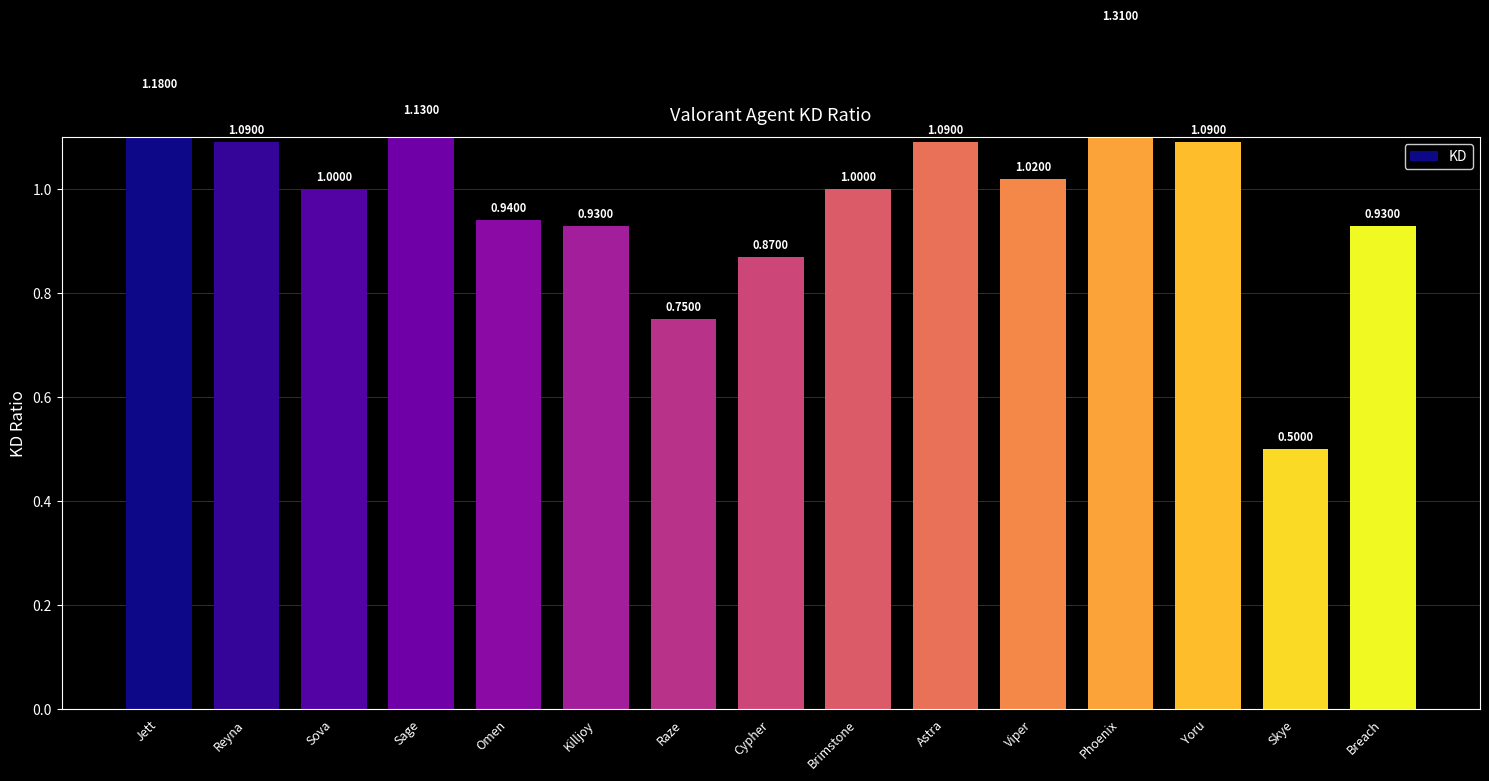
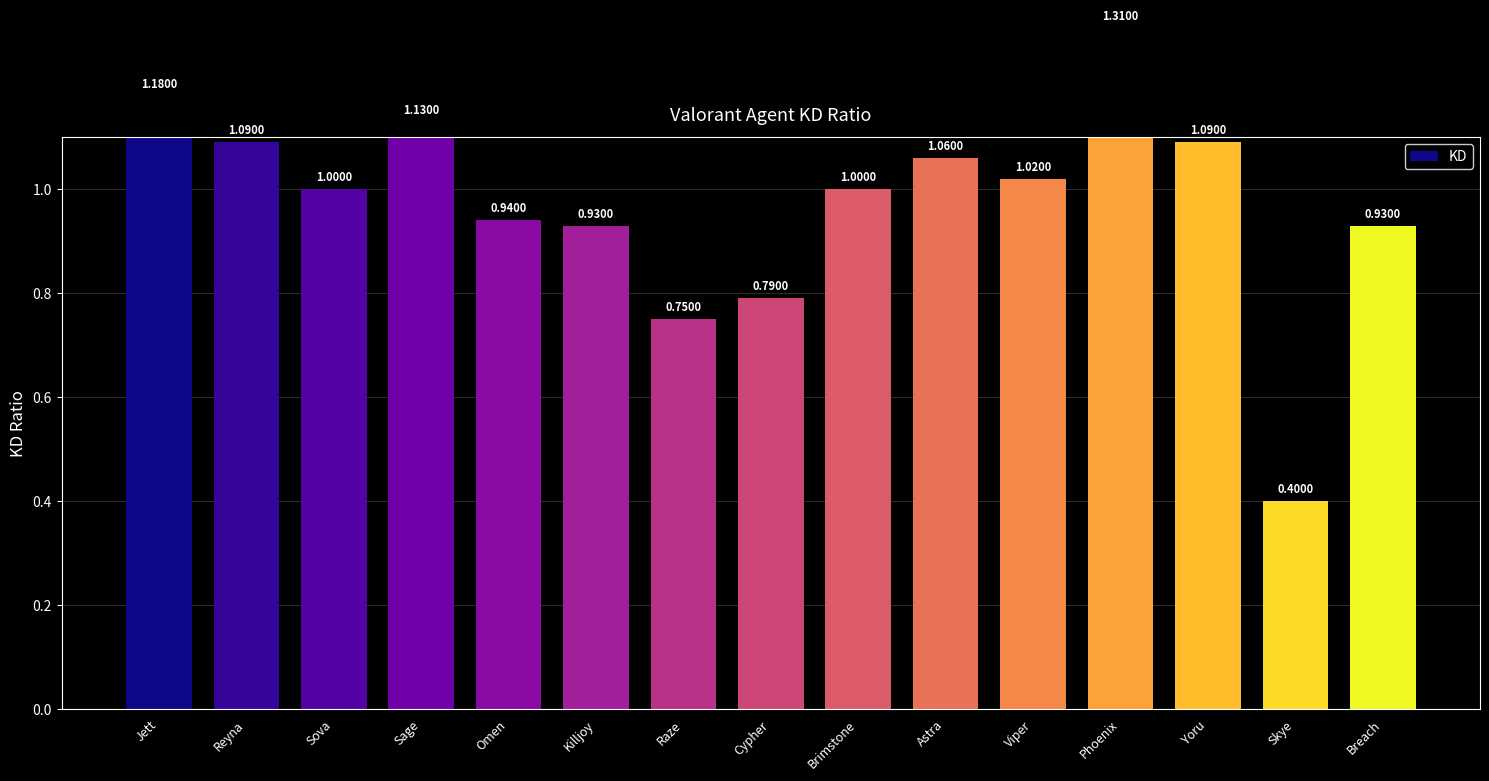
  {
    "Reyna": 1.0900,
    "Sova": 1.0000,
    "Omen": 0.9400,
    "Killjoy": 0.9300,
    "Raze": 0.7500,
-   "Cypher": 0.8700,
+   "Cypher": 0.7900,
    "Brimstone": 1.0000,
-   "Astra": 1.0900,
+   "Astra": 1.0600,
    "Viper": 1.0200,
    "Yoru": 1.0900,
-   "Skye": 0.5000,
+   "Skye": 0.4000,
    "Breach": 0.9300
  }
